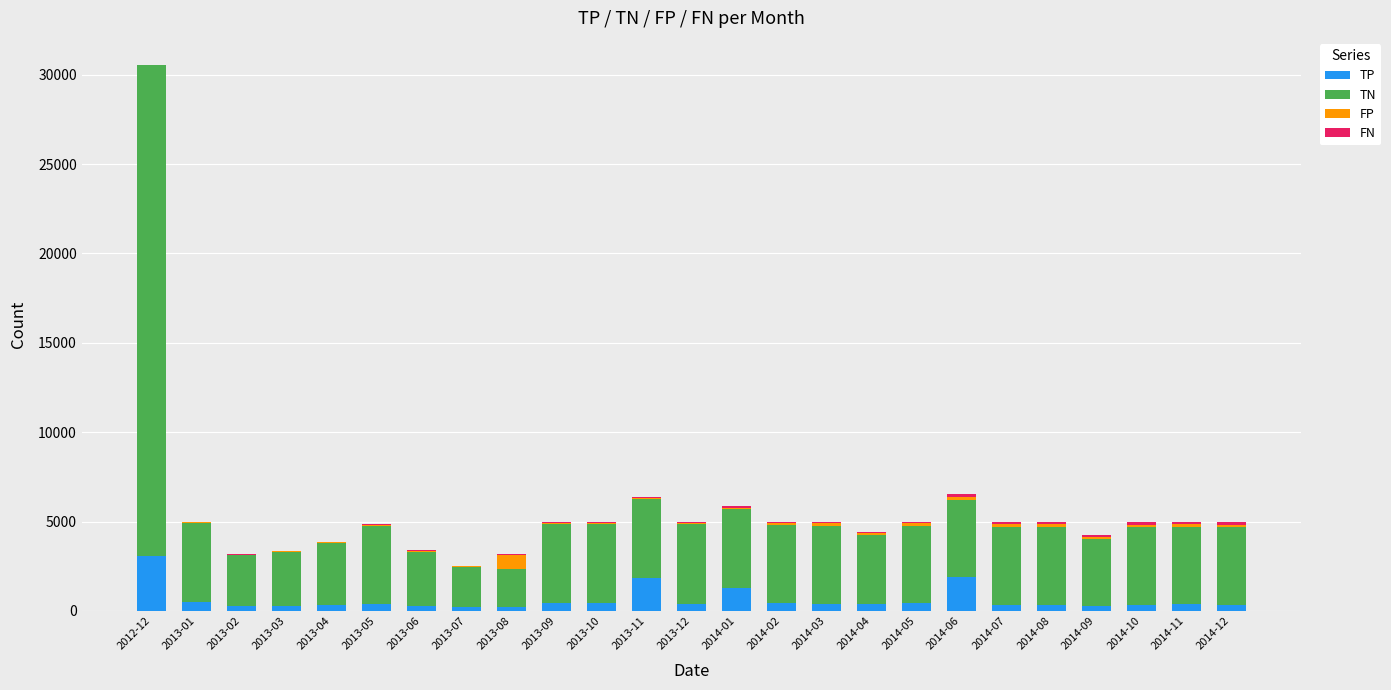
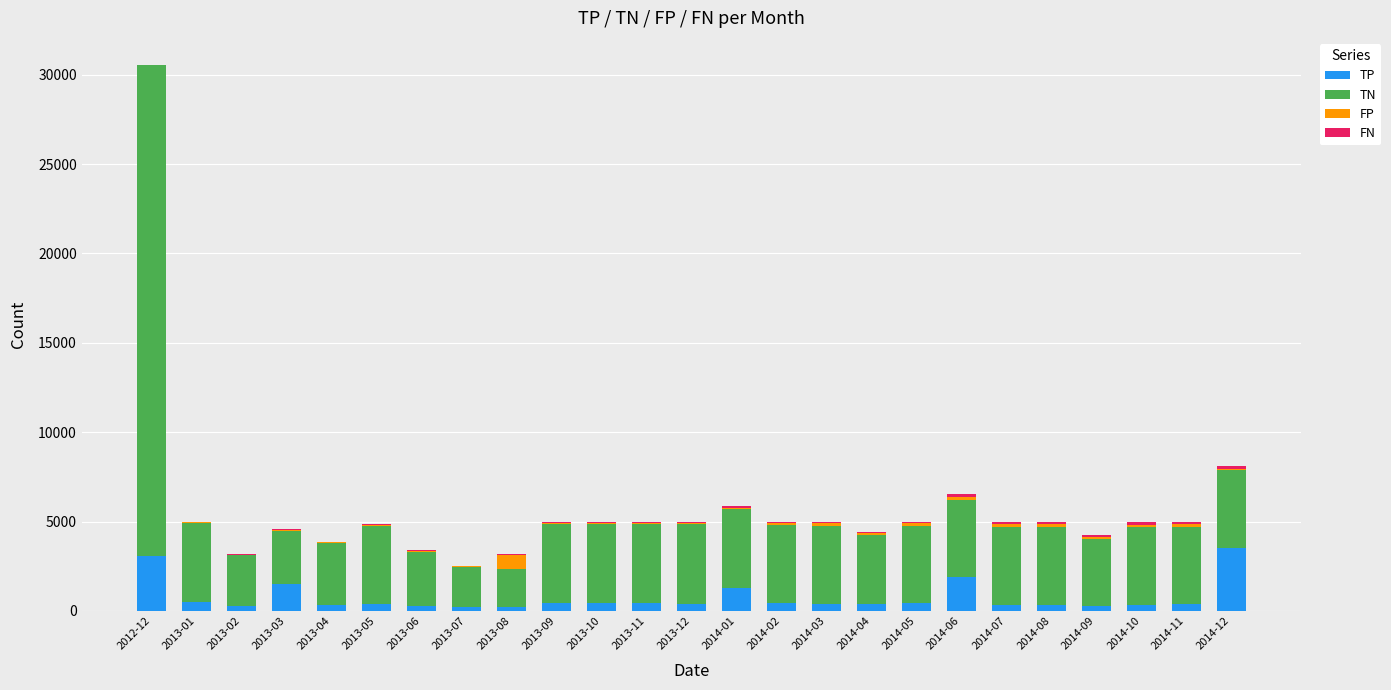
  {
    "TP": {
      "2012-12": 3100,
      "2013-01": 500,
      "2013-02": 300,
-     "2013-03": 300,
+     "2013-03": 1500,
      "2013-04": 400,
      "2013-05": 400,
      "2013-06": 300,
      "2013-07": 200,
      "2013-08": 200,
      "2013-09": 400,
      "2013-10": 400,
-     "2013-11": 1800,
+     "2013-11": 400,
      "2013-12": 400,
      "2014-01": 1300,
      "2014-02": 400,
      "2014-03": 400,
      "2014-04": 400,
      "2014-05": 400,
      "2014-06": 1900,
      "2014-07": 300,
      "2014-08": 400,
      "2014-09": 300,
      "2014-10": 300,
      "2014-11": 400,
-     "2014-12": 400
+     "2014-12": 3500
    },
    "TN": {
      "2012-12": 27500,
      "2013-01": 4400,
      "2013-02": 2800,
      "2013-03": 3000,
      "2013-04": 3500,
      "2013-05": 4300,
      "2013-06": 3000,
      "2013-07": 2200,
      "2013-08": 2200,
      "2013-09": 4400,
      "2013-10": 4400,
      "2013-11": 4400,
      "2013-12": 4500,
      "2014-01": 4400,
      "2014-02": 4400,
      "2014-03": 4300,
      "2014-04": 3900,
      "2014-05": 4300,
      "2014-06": 4300,
      "2014-07": 4300,
      "2014-08": 4300,
      "2014-09": 3700,
      "2014-10": 4300,
      "2014-11": 4300,
      "2014-12": 4400
    },
    "FP": {
      "2013-08": 800,
      "2014-03": 200,
      "2014-05": 200,
      "2014-06": 200,
      "2014-07": 100,
      "2014-08": 200,
      "2014-10": 100,
      "2014-11": 200
    },
    "FN": {
      "2014-06": 200,
      "2014-07": 200,
      "2014-08": 100,
      "2014-10": 100
    }
  }
